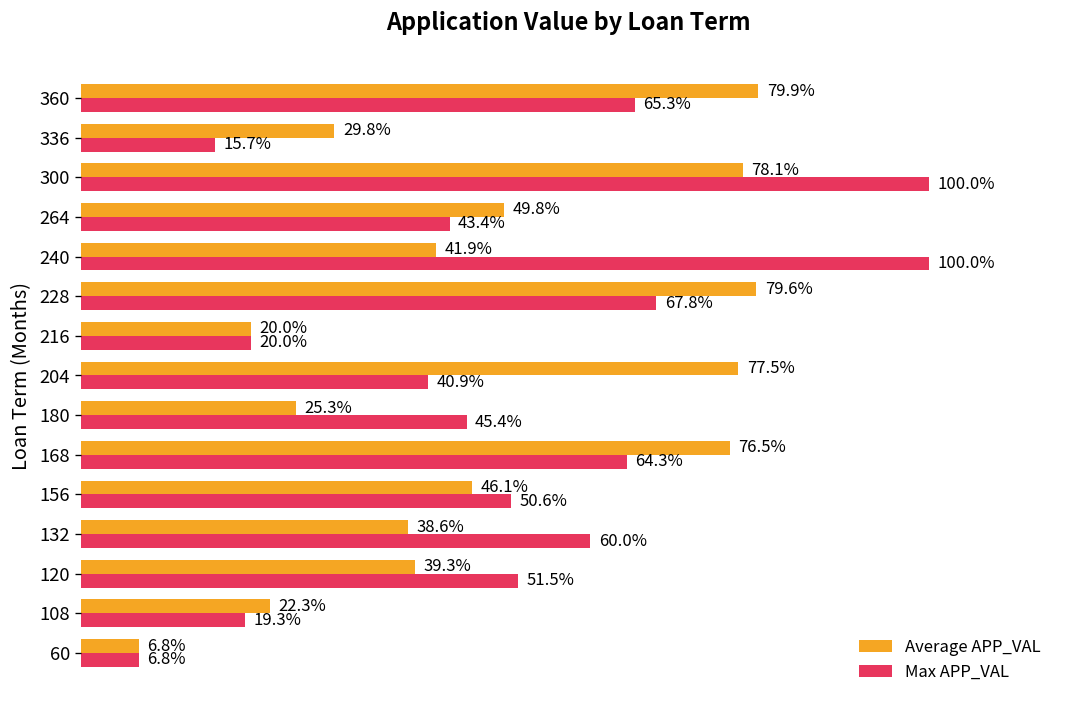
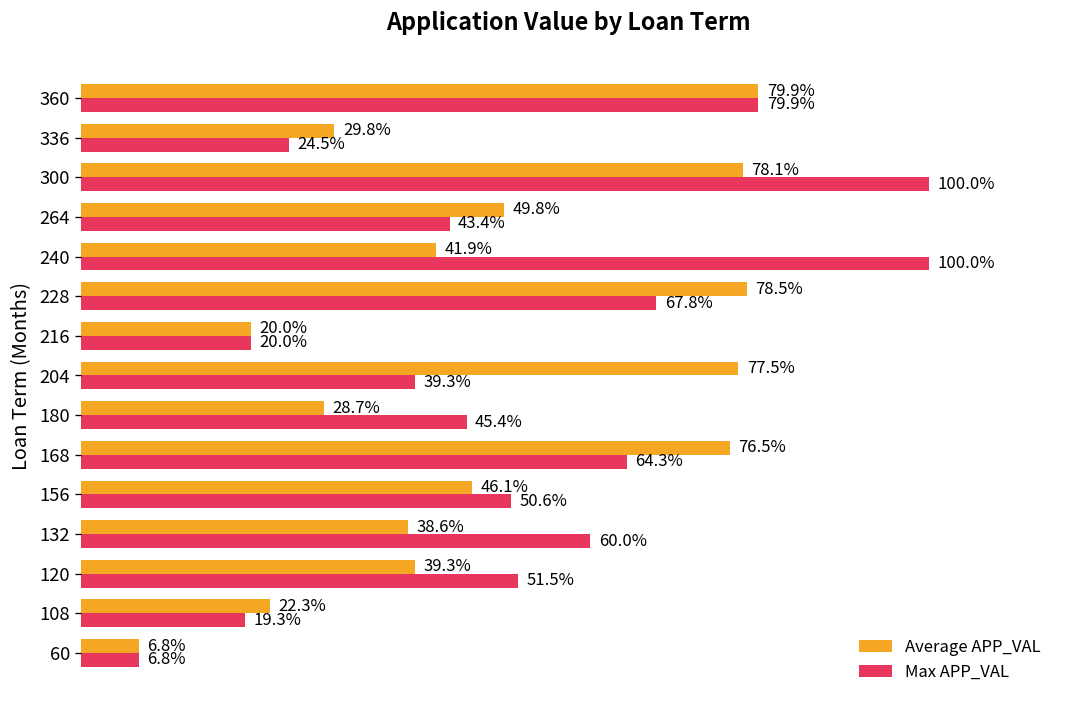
  {
    "Average APP_VAL": {
      "336": "29.8%",
      "300": "78.1%",
      "264": "49.8%",
      "240": "41.9%",
-     "228": "79.6%",
+     "228": "78.5%",
      "204": "77.5%",
-     "180": "25.3%",
+     "180": "28.7%",
      "168": "76.5%",
      "156": "46.1%",
      "132": "38.6%",
      "120": "39.3%",
      "108": "22.3%"
    },
    "Max APP_VAL": {
-     "360": "65.3%",
-     "336": "15.7%",
+     "360": "79.9%",
+     "336": "24.5%",
      "300": "100.0%",
      "264": "43.4%",
      "240": "100.0%",
      "228": "67.8%",
-     "204": "40.9%",
+     "204": "39.3%",
      "180": "45.4%",
      "168": "64.3%",
      "156": "50.6%",
      "132": "60.0%",
      "120": "51.5%",
      "108": "19.3%"
    }
  }
